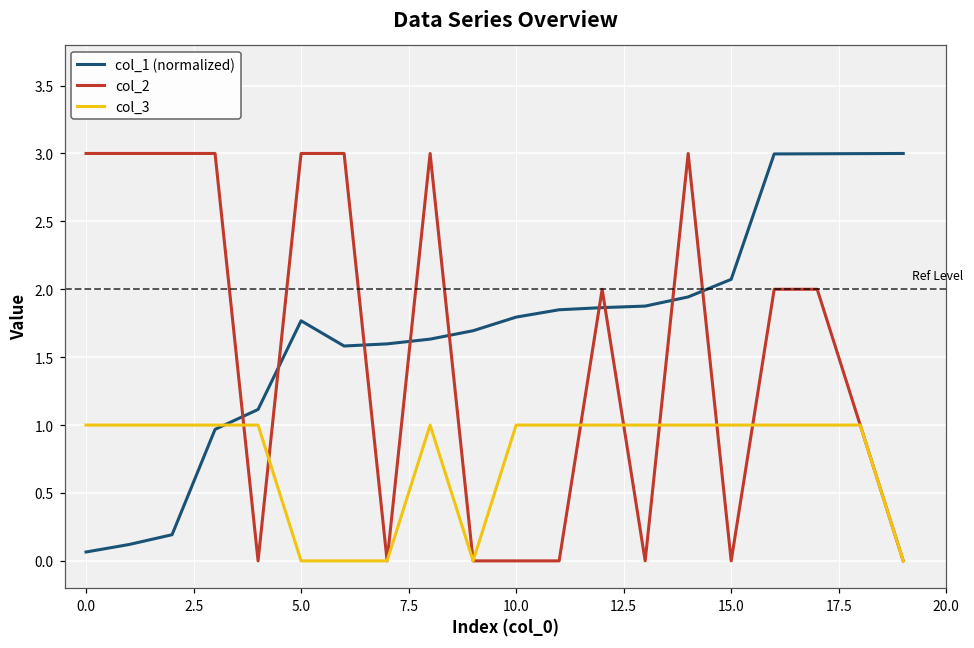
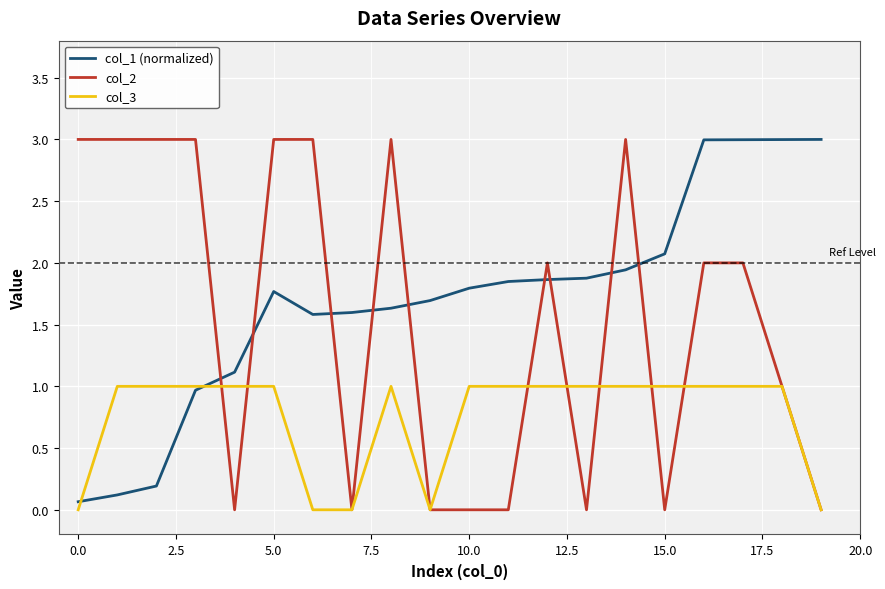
  {
    "col_1 (normalized)": {
      "0.0": 0.07,
      "5.0": 1.77,
      "10.0": 1.80,
      "15.0": 2.07
    },
    "col_2": {
      "0.0": 3,
      "5.0": 3,
      "10.0": 0,
      "15.0": 0
    },
    "col_3": {
-     "0.0": 1,
-     "5.0": 0,
+     "0.0": 0,
+     "5.0": 1,
      "10.0": 1,
      "15.0": 1
    }
  }
